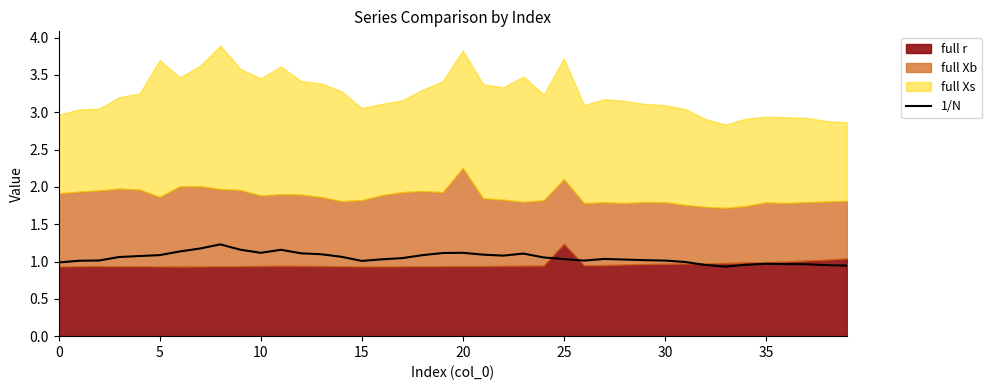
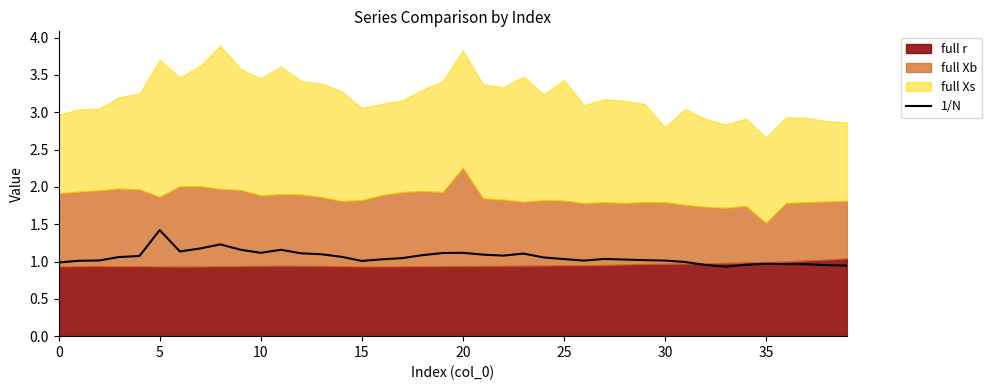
  {
    "1/N": {
      "0": 1.0,
-     "5": 1.1,
+     "5": 1.4,
      "10": 1.1,
      "15": 1.0,
      "20": 1.1,
      "25": 1.0,
      "30": 1.0
    },
    "full r": {
      "0": 0.9,
      "5": 0.9,
      "10": 0.9,
      "15": 0.9,
      "20": 0.9,
-     "25": 1.2,
+     "25": 0.9,
      "30": 1.0
    },
    "full Xb": {
      "0": 1.0,
      "5": 0.9,
      "10": 0.9,
      "15": 0.9,
      "20": 1.3,
      "25": 0.9,
      "30": 0.8,
-     "35": 0.8
+     "35": 0.5
    },
    "full Xs": {
      "0": 1.1,
      "5": 1.8,
      "10": 1.6,
      "15": 1.2,
      "20": 1.6,
      "25": 1.6,
-     "30": 1.3,
+     "30": 1.0,
      "35": 1.1
    }
  }
